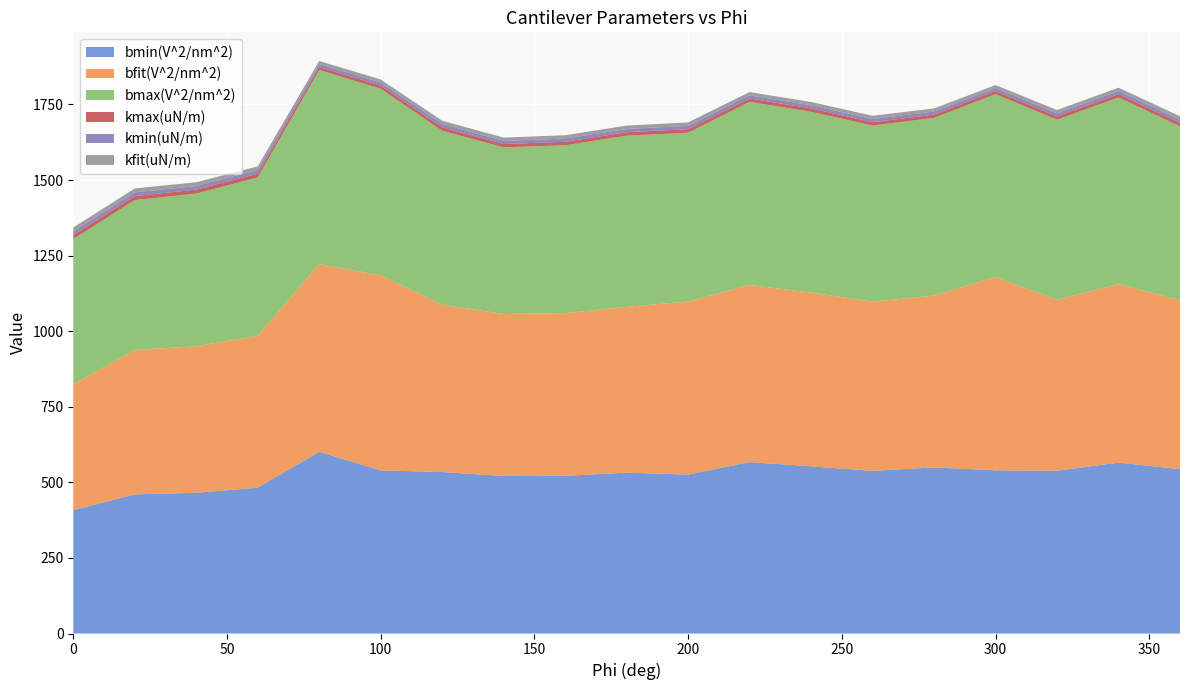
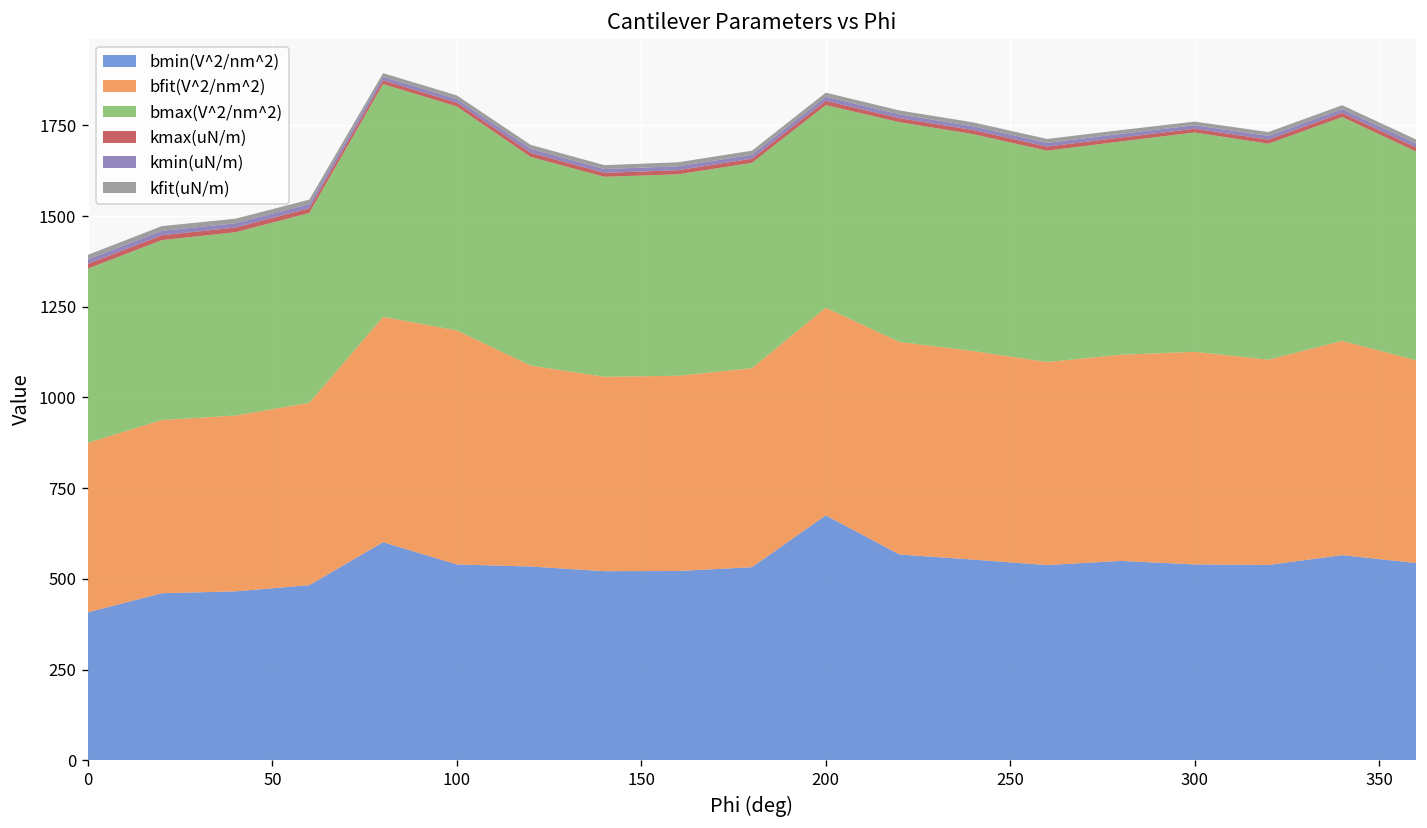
  {
    "bmin(V^2/nm^2)": {
      "0": 410,
      "100": 540,
-     "200": 530,
+     "200": 680,
      "300": 540
    },
    "bfit(V^2/nm^2)": {
-     "0": 420,
+     "0": 470,
      "100": 650,
      "200": 570,
-     "300": 640
+     "300": 590
    },
    "bmax(V^2/nm^2)": {
      "0": 480,
      "100": 620,
      "200": 560,
      "300": 600
    },
    "kmax(uN/m)": {
      "0": 10,
      "100": 10,
      "200": 10,
      "300": 10
    }
  }
